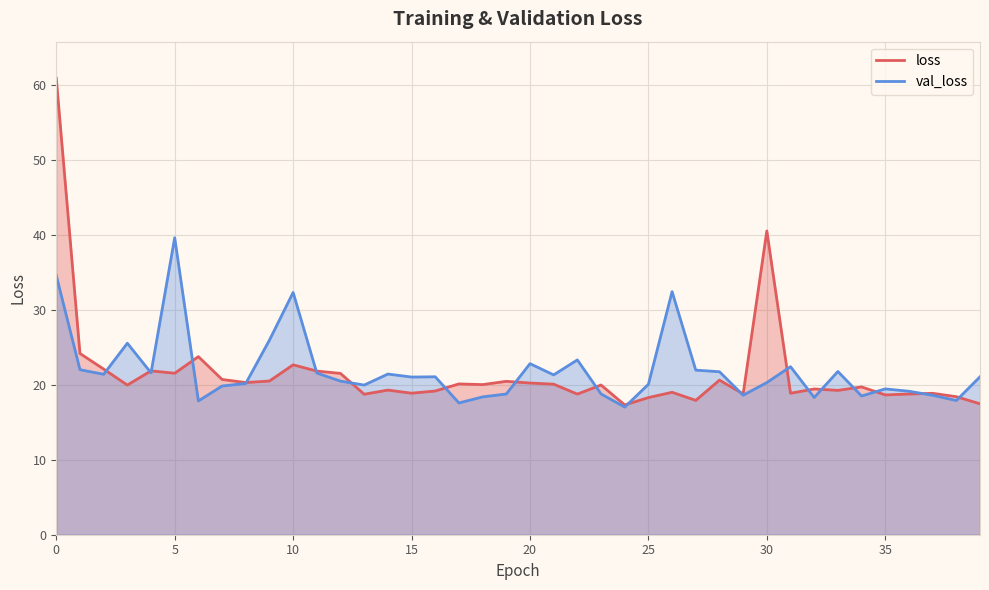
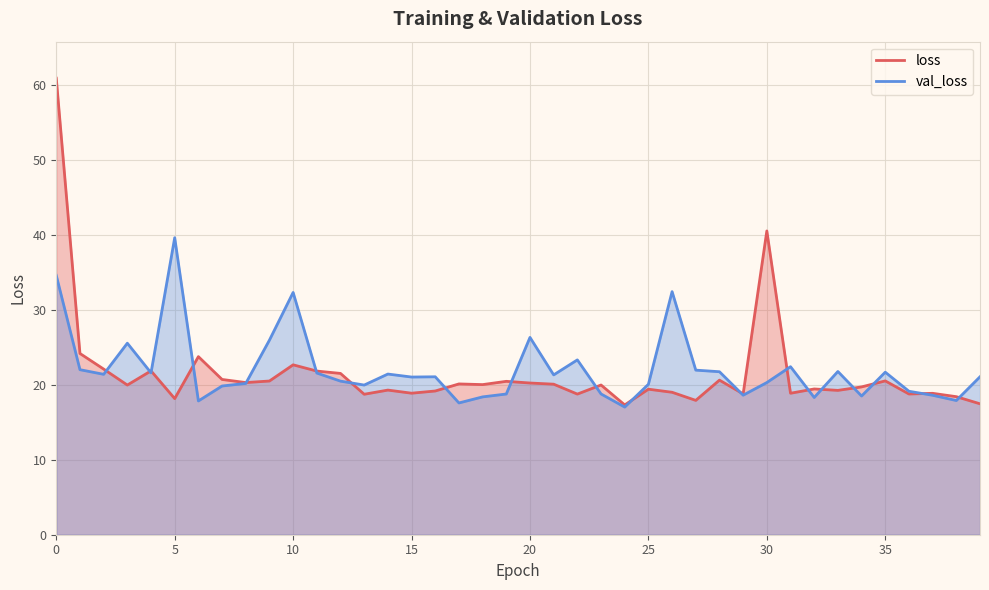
  {
    "loss": {
      "0": 61,
-     "5": 22,
+     "5": 18,
      "10": 23,
      "15": 19,
      "20": 20,
-     "25": 18,
+     "25": 19,
      "30": 40,
-     "35": 19
+     "35": 21
    },
    "val_loss": {
      "0": 35,
      "5": 40,
      "10": 32,
      "15": 21,
-     "20": 23,
+     "20": 26,
      "25": 20,
      "30": 20,
-     "35": 19
+     "35": 22
    }
  }
